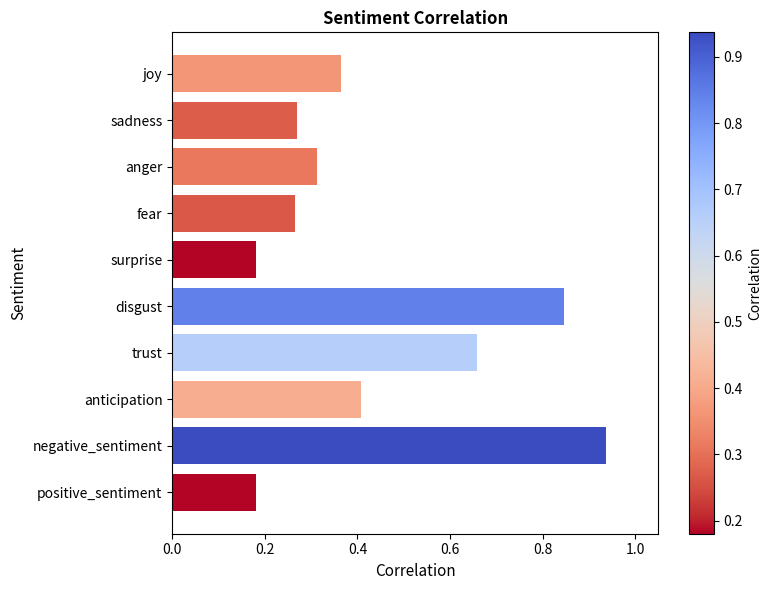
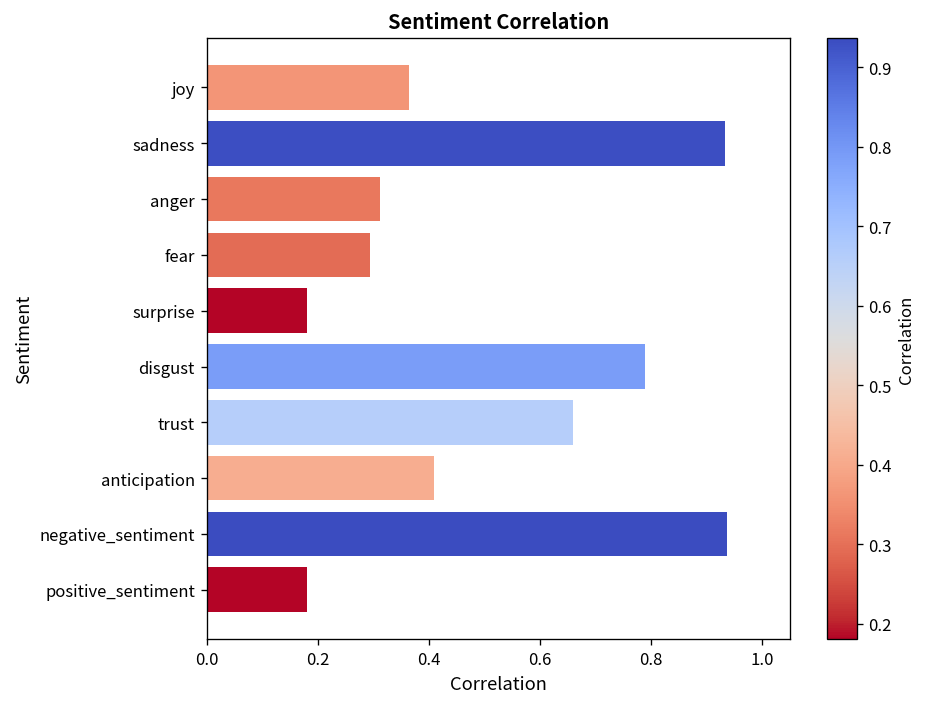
  {
    "joy": 0.36,
-   "sadness": 0.27,
+   "sadness": 0.93,
    "anger": 0.31,
-   "fear": 0.27,
+   "fear": 0.29,
    "surprise": 0.18,
-   "disgust": 0.85,
+   "disgust": 0.79,
    "trust": 0.66,
    "anticipation": 0.41,
    "negative_sentiment": 0.94,
    "positive_sentiment": 0.18
  }
